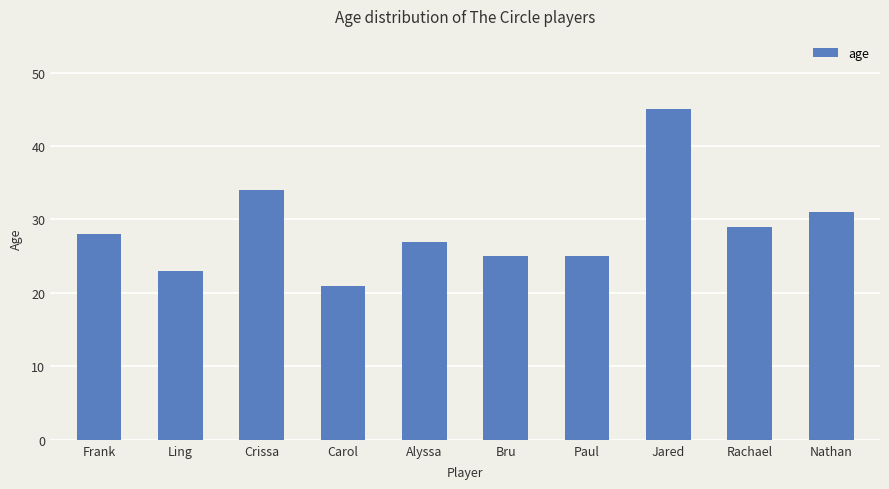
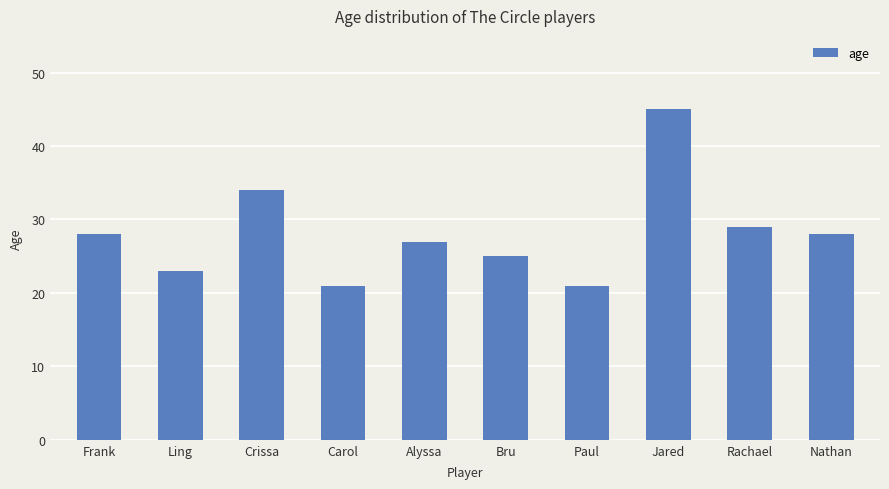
  {
    "Frank": 28,
    "Ling": 23,
    "Crissa": 34,
    "Carol": 21,
    "Alyssa": 27,
    "Bru": 25,
-   "Paul": 25,
+   "Paul": 21,
    "Jared": 45,
    "Rachael": 29,
-   "Nathan": 31
+   "Nathan": 28
  }
